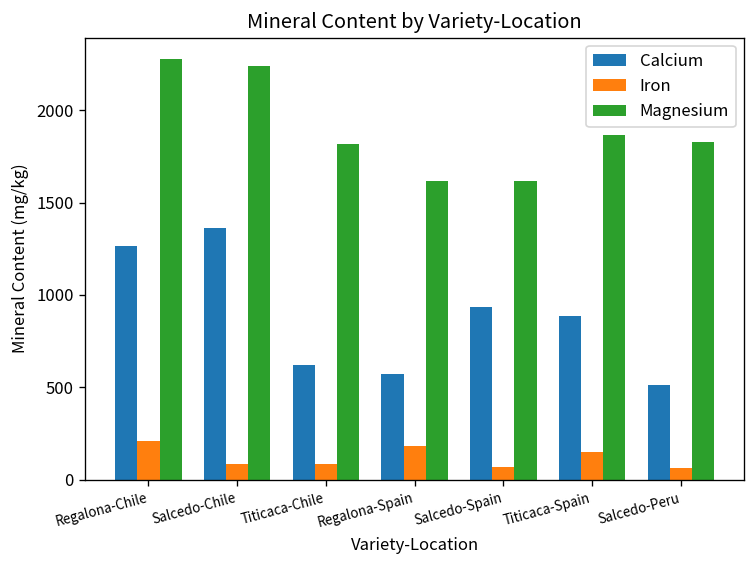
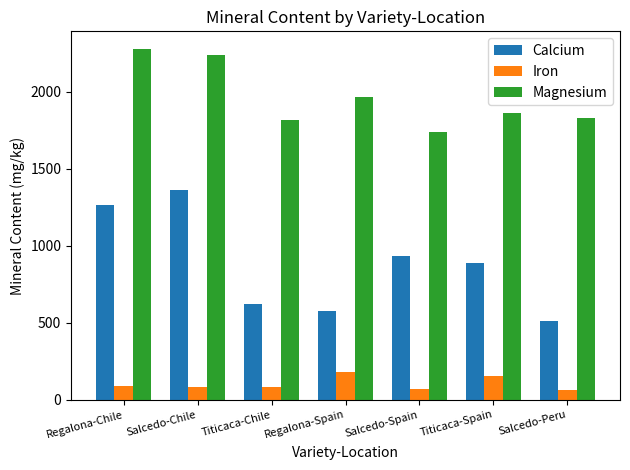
  {
    "Calcium": {
      "Regalona-Chile": 1270,
      "Salcedo-Chile": 1360,
      "Titicaca-Chile": 620,
      "Regalona-Spain": 570,
      "Salcedo-Spain": 930,
      "Titicaca-Spain": 890,
      "Salcedo-Peru": 510
    },
    "Iron": {
-     "Regalona-Chile": 210,
+     "Regalona-Chile": 90,
      "Salcedo-Chile": 80,
      "Titicaca-Chile": 80,
      "Regalona-Spain": 180,
      "Salcedo-Spain": 70,
      "Titicaca-Spain": 150,
      "Salcedo-Peru": 60
    },
    "Magnesium": {
      "Regalona-Chile": 2280,
      "Salcedo-Chile": 2240,
      "Titicaca-Chile": 1810,
-     "Regalona-Spain": 1610,
-     "Salcedo-Spain": 1620,
+     "Regalona-Spain": 1960,
+     "Salcedo-Spain": 1740,
      "Titicaca-Spain": 1860,
      "Salcedo-Peru": 1830
    }
  }
